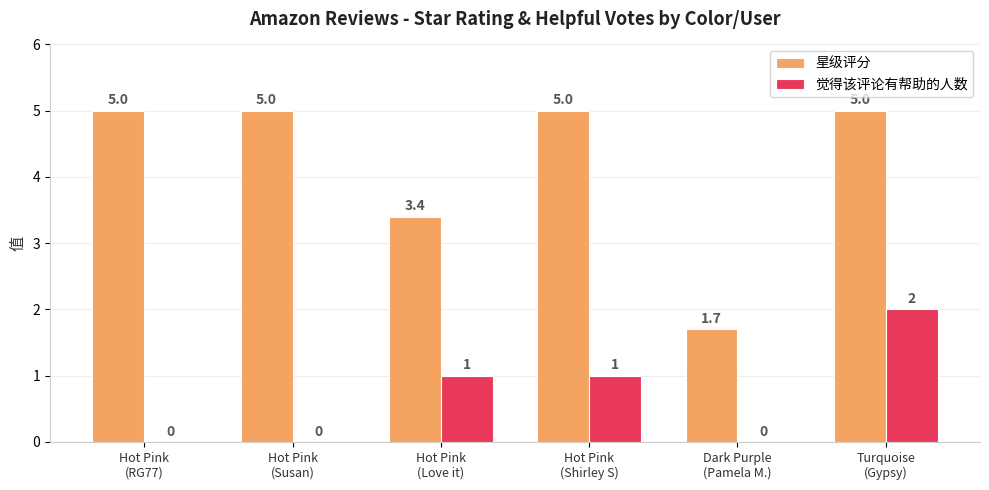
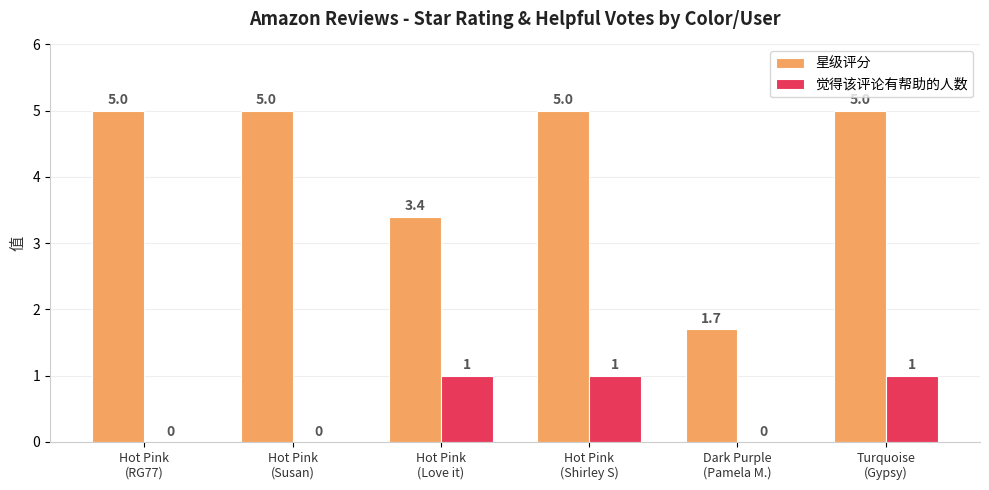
  {
    "星级评分": {
      "Hot Pink (RG77)": 5.0,
      "Hot Pink (Susan)": 5.0,
      "Hot Pink (Love it)": 3.4,
      "Hot Pink (Shirley S)": 5.0,
      "Dark Purple (Pamela M.)": 1.7
    },
    "觉得该评论有帮助的人数": {
      "Hot Pink (RG77)": 0,
      "Hot Pink (Susan)": 0,
      "Hot Pink (Love it)": 1,
      "Hot Pink (Shirley S)": 1,
      "Dark Purple (Pamela M.)": 0,
-     "Turquoise (Gypsy)": 2
+     "Turquoise (Gypsy)": 1
    }
  }
